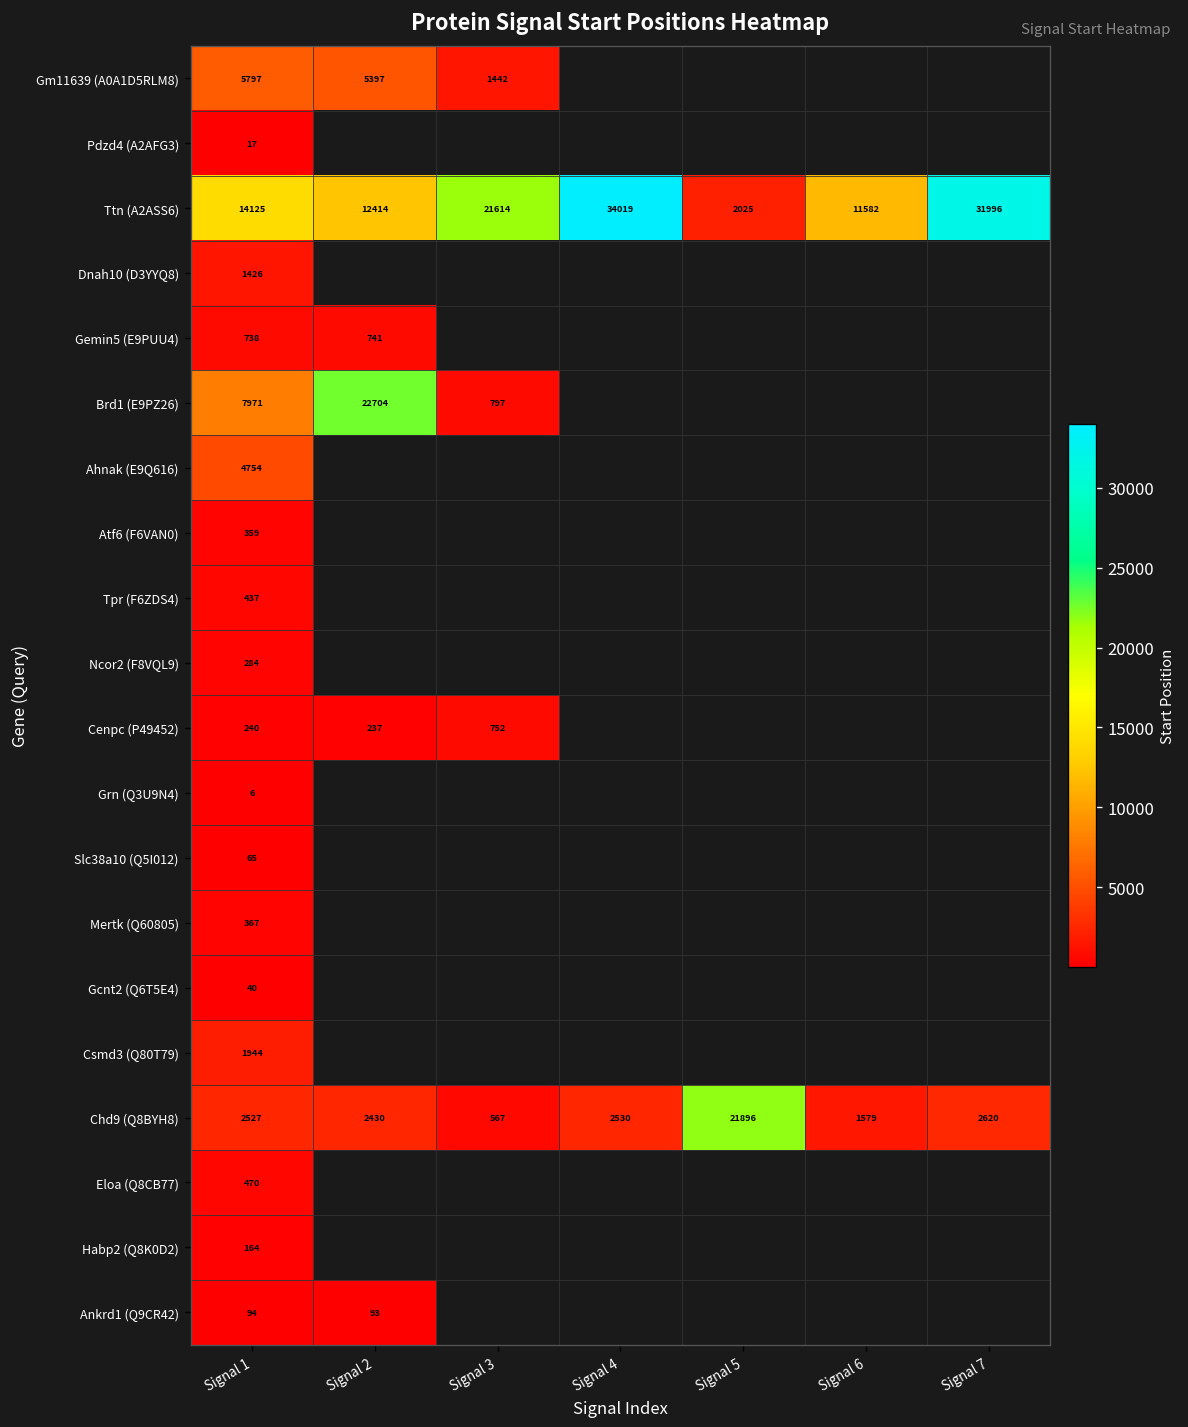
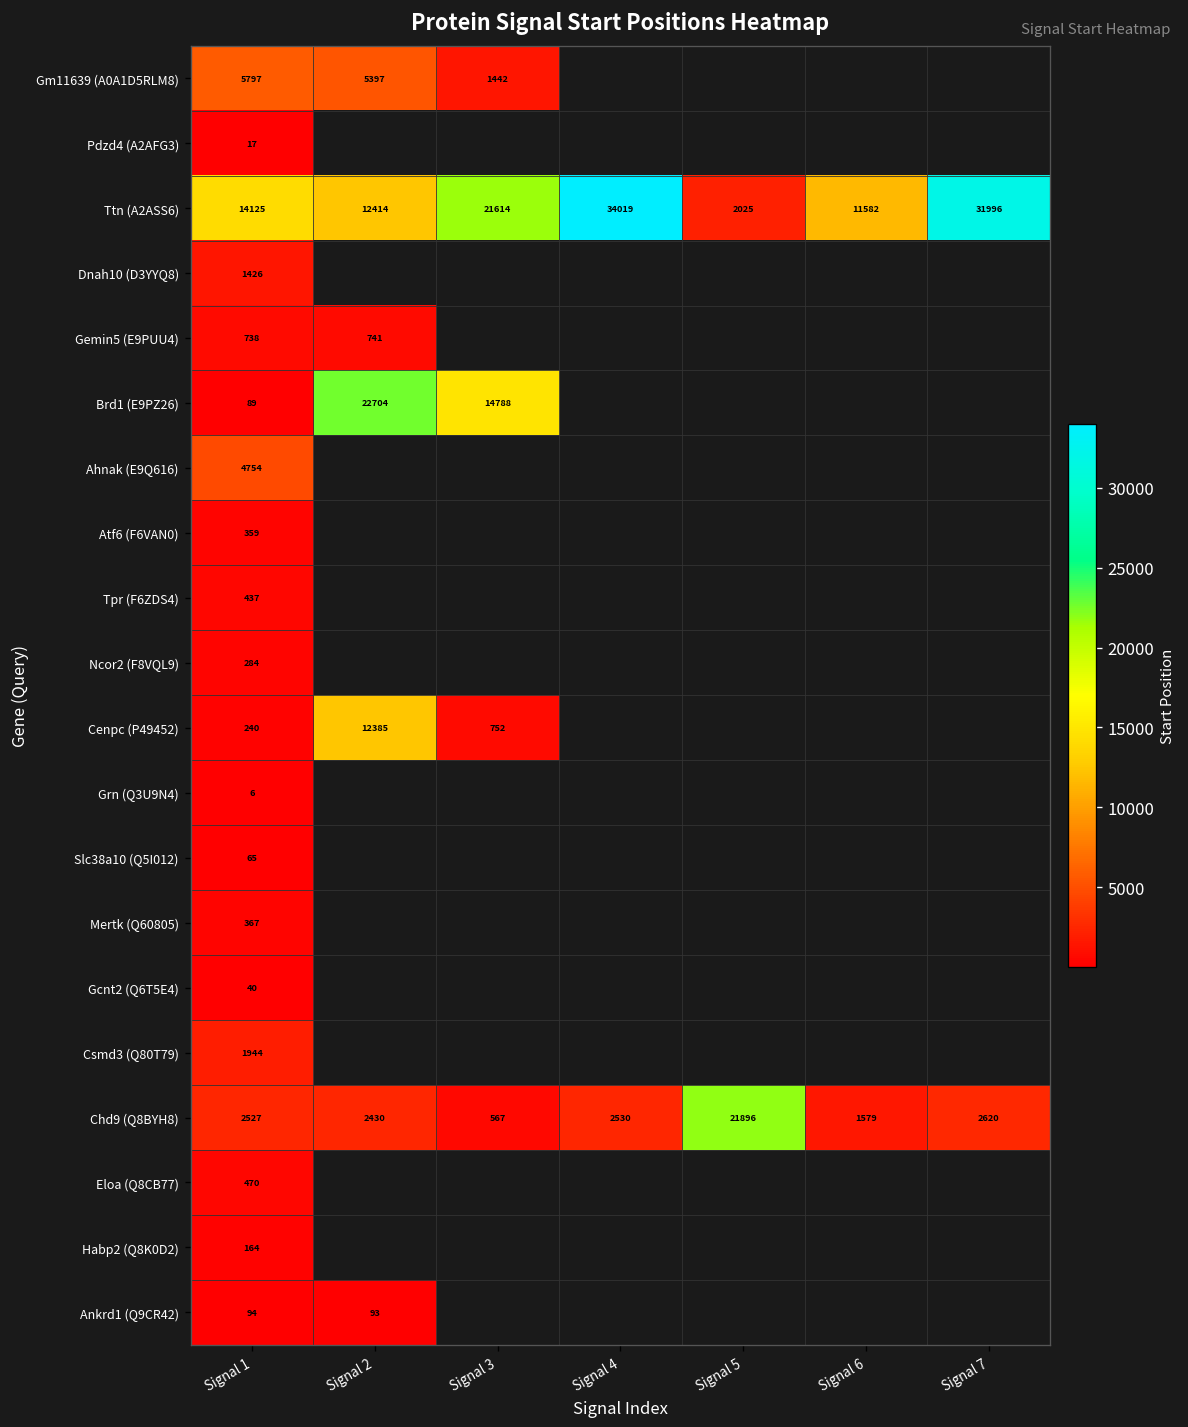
  {
    "Gm11639 (A0A1D5RLM8)": {
      "Signal 1": 5797,
      "Signal 2": 5397,
      "Signal 3": 1442
    },
    "Pdzd4 (A2AFG3)": {
      "Signal 1": 17
    },
    "Ttn (A2ASS6)": {
      "Signal 1": 14125,
      "Signal 2": 12414,
      "Signal 3": 21614,
      "Signal 4": 34019,
      "Signal 5": 2025,
      "Signal 6": 11582,
      "Signal 7": 31996
    },
    "Dnah10 (D3YYQ8)": {
      "Signal 1": 1426
    },
    "Gemin5 (E9PUU4)": {
      "Signal 1": 738,
      "Signal 2": 741
    },
    "Brd1 (E9PZ26)": {
-     "Signal 1": 7971,
+     "Signal 1": 89,
      "Signal 2": 22704,
-     "Signal 3": 797
+     "Signal 3": 14788
    },
    "Ahnak (E9Q616)": {
      "Signal 1": 4754
    },
    "Atf6 (F6VAN0)": {
      "Signal 1": 359
    },
    "Tpr (F6ZDS4)": {
      "Signal 1": 437
    },
    "Ncor2 (F8VQL9)": {
      "Signal 1": 284
    },
    "Cenpc (P49452)": {
      "Signal 1": 240,
-     "Signal 2": 237,
+     "Signal 2": 12385,
      "Signal 3": 752
    },
    "Grn (Q3U9N4)": {
      "Signal 1": 6
    },
    "Slc38a10 (Q5I012)": {
      "Signal 1": 65
    },
    "Mertk (Q60805)": {
      "Signal 1": 367
    },
    "Gcnt2 (Q6T5E4)": {
      "Signal 1": 40
    },
    "Csmd3 (Q80T79)": {
      "Signal 1": 1944
    },
    "Chd9 (Q8BYH8)": {
      "Signal 1": 2527,
      "Signal 2": 2430,
      "Signal 3": 567,
      "Signal 4": 2530,
      "Signal 5": 21896,
      "Signal 6": 1579,
      "Signal 7": 2620
    },
    "Eloa (Q8CB77)": {
      "Signal 1": 470
    },
    "Habp2 (Q8K0D2)": {
      "Signal 1": 164
    },
    "Ankrd1 (Q9CR42)": {
      "Signal 1": 94,
      "Signal 2": 93
    }
  }
